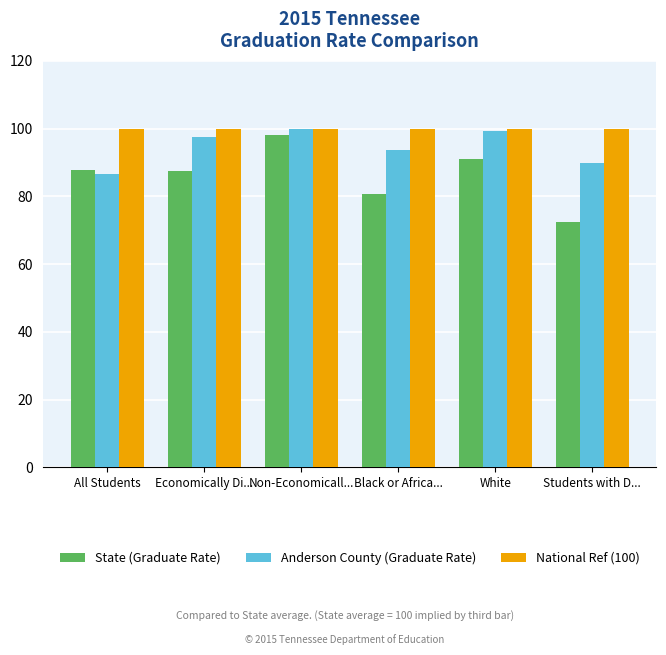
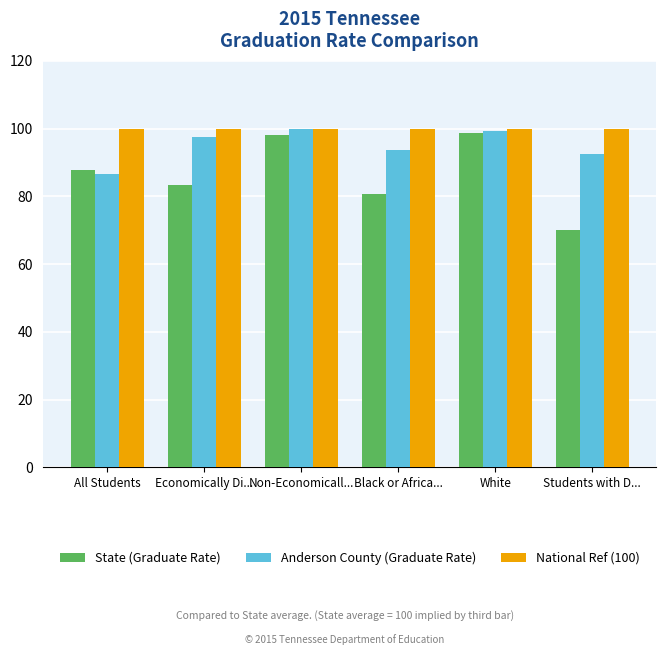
  {
    "State (Graduate Rate)": {
      "All Students": 88,
-     "Economically Di...": 88,
+     "Economically Di...": 84,
      "Non-Economicall...": 98,
      "Black or Africa...": 81,
-     "White": 91,
-     "Students with D...": 72
+     "White": 99,
+     "Students with D...": 70
    },
    "Anderson County (Graduate Rate)": {
      "All Students": 87,
      "Economically Di...": 98,
      "Non-Economicall...": 100,
      "Black or Africa...": 94,
      "White": 99,
-     "Students with D...": 90
+     "Students with D...": 93
    },
    "National Ref (100)": {
      "All Students": 100,
      "Economically Di...": 100,
      "Non-Economicall...": 100,
      "Black or Africa...": 100,
      "White": 100,
      "Students with D...": 100
    }
  }
